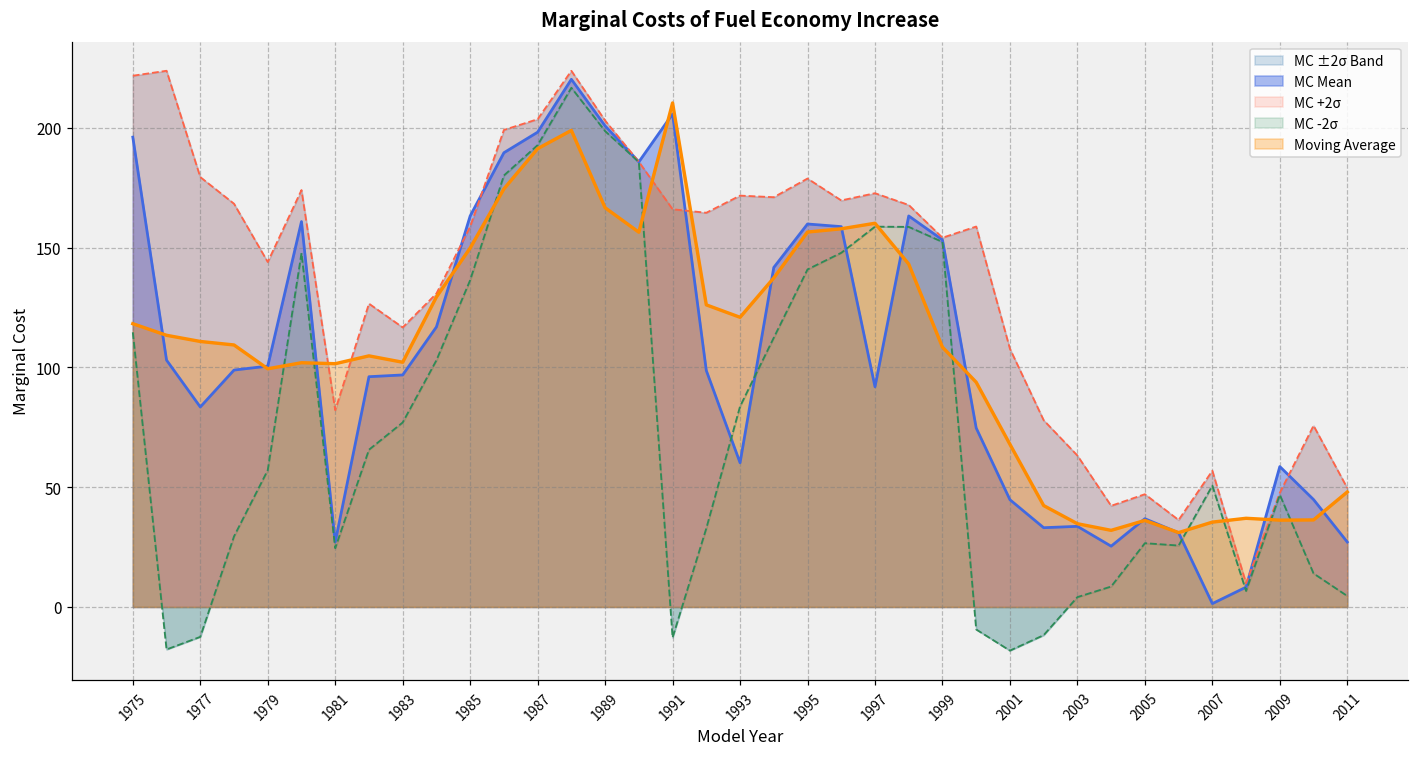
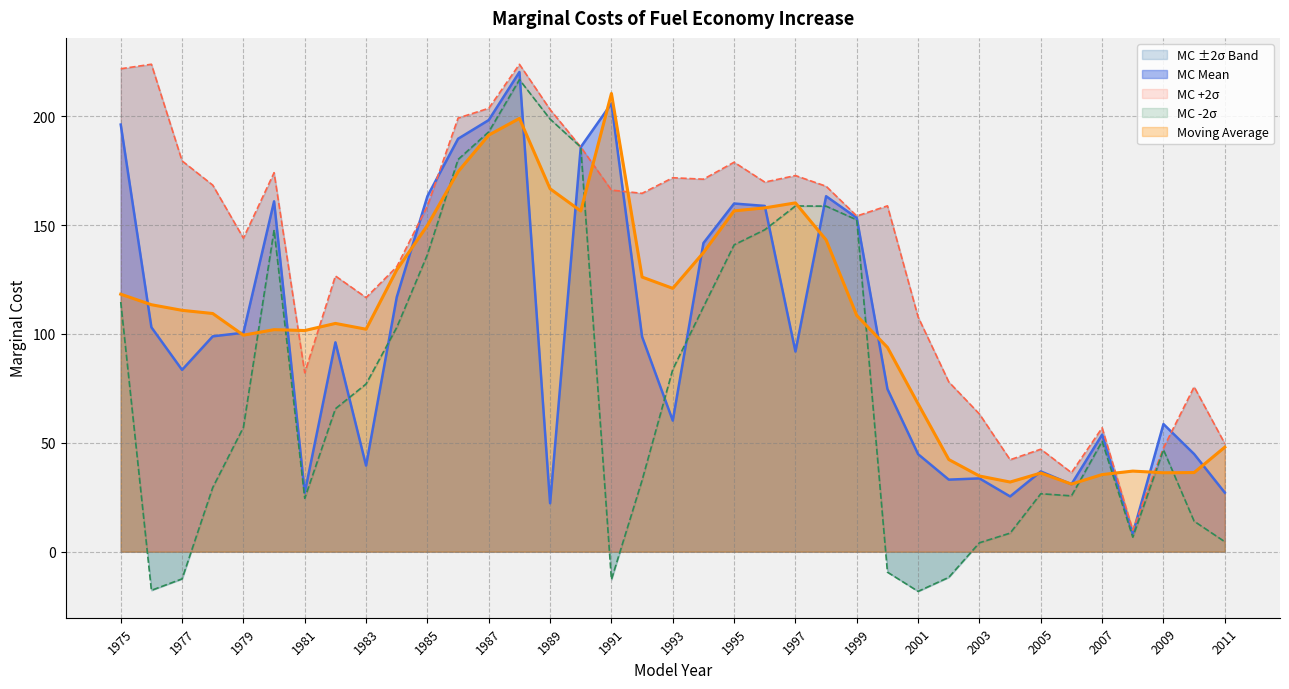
  {
    "MC Mean": {
      "1975": 196,
      "1977": 83,
      "1981": 27,
-     "1983": 97,
+     "1983": 40,
      "1985": 163,
      "1987": 198,
-     "1989": 201,
+     "1989": 22,
      "1991": 206,
      "1993": 60,
      "1995": 160,
      "1997": 92,
      "2001": 45,
-     "2007": 1,
+     "2007": 54,
      "2009": 59,
      "2011": 27
    },
    "Moving Average": {
      "1975": 118,
      "1977": 111,
      "1981": 102,
      "1983": 102,
      "1985": 150,
      "1987": 191,
      "1989": 167,
      "1991": 210,
      "1993": 121,
      "1995": 157,
      "1997": 160,
      "1999": 108,
      "2001": 68,
      "2007": 35,
      "2009": 36,
      "2011": 48
    }
  }
